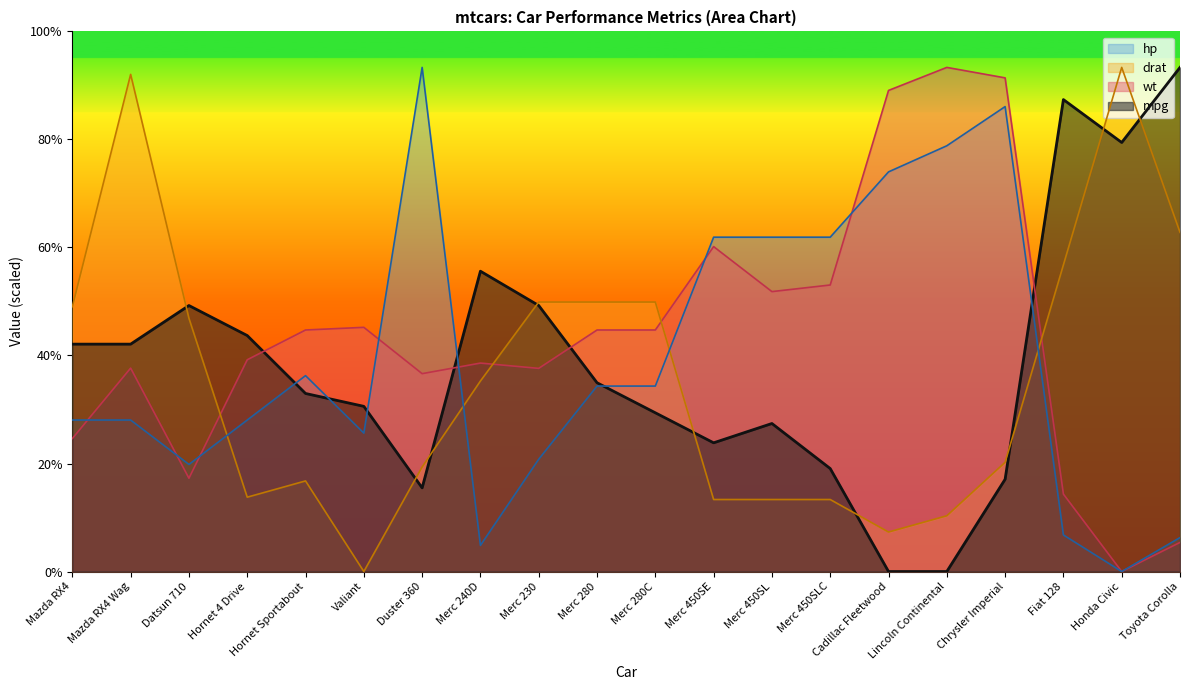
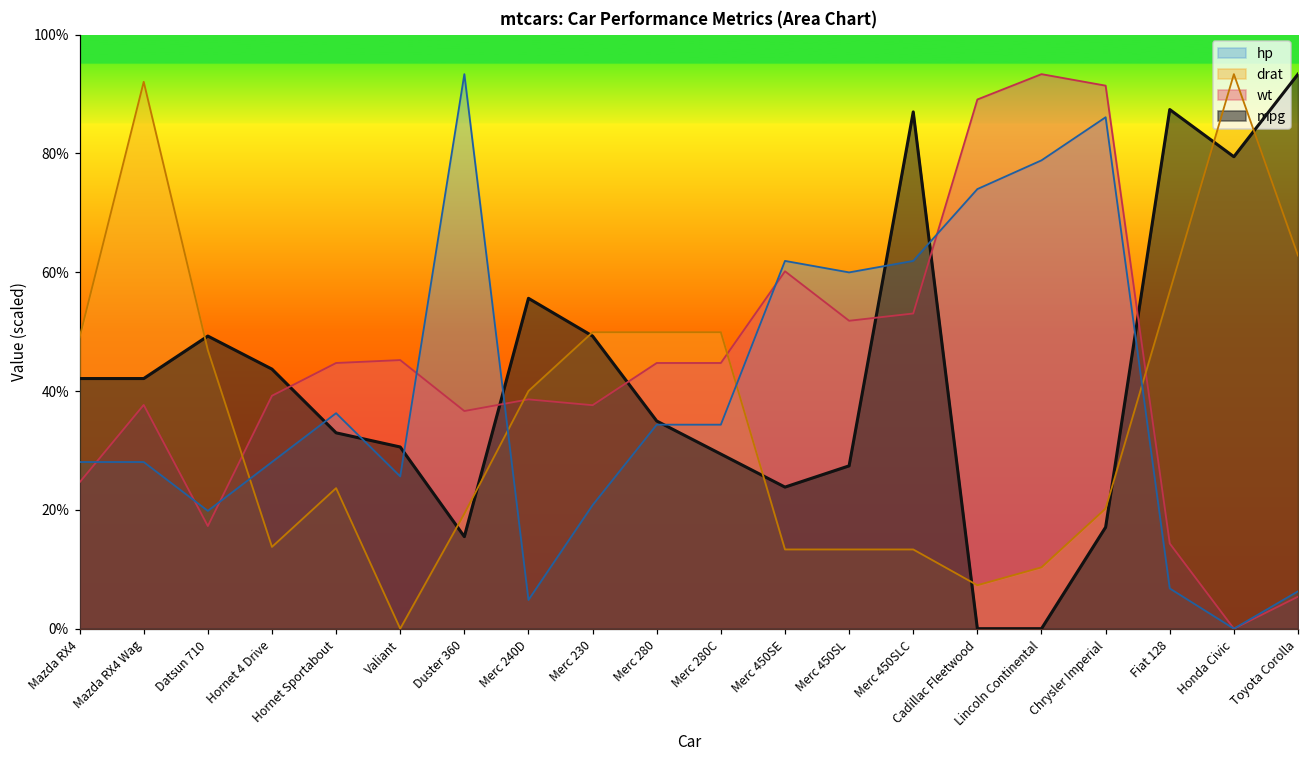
  {
    "hp": {
      "Mazda RX4": "28%",
      "Mazda RX4 Wag": "28%",
      "Datsun 710": "20%",
      "Hornet 4 Drive": "28%",
      "Hornet Sportabout": "36%",
      "Valiant": "26%",
      "Duster 360": "93%",
      "Merc 240D": "5%",
      "Merc 230": "21%",
      "Merc 280": "34%",
      "Merc 280C": "34%",
      "Merc 450SE": "62%",
-     "Merc 450SL": "62%",
+     "Merc 450SL": "60%",
      "Merc 450SLC": "62%",
      "Cadillac Fleetwood": "74%",
      "Lincoln Continental": "79%",
      "Chrysler Imperial": "86%",
      "Fiat 128": "7%",
      "Toyota Corolla": "6%"
    },
    "drat": {
      "Mazda RX4": "49%",
      "Mazda RX4 Wag": "92%",
      "Datsun 710": "47%",
      "Hornet 4 Drive": "14%",
-     "Hornet Sportabout": "17%",
+     "Hornet Sportabout": "24%",
      "Valiant": "0%",
      "Duster 360": "19%",
-     "Merc 240D": "35%",
+     "Merc 240D": "40%",
      "Merc 230": "50%",
      "Merc 280": "50%",
      "Merc 280C": "50%",
      "Merc 450SE": "13%",
      "Merc 450SL": "13%",
      "Merc 450SLC": "13%",
      "Cadillac Fleetwood": "7%",
      "Lincoln Continental": "10%",
      "Chrysler Imperial": "20%",
      "Fiat 128": "57%",
      "Toyota Corolla": "63%"
    },
    "wt": {
      "Mazda RX4": "25%",
      "Mazda RX4 Wag": "38%",
      "Datsun 710": "17%",
      "Hornet 4 Drive": "39%",
      "Hornet Sportabout": "45%",
      "Valiant": "45%",
      "Duster 360": "37%",
      "Merc 240D": "39%",
      "Merc 230": "38%",
      "Merc 280": "45%",
      "Merc 280C": "45%",
      "Merc 450SE": "60%",
      "Merc 450SL": "52%",
      "Merc 450SLC": "53%",
      "Cadillac Fleetwood": "89%",
      "Lincoln Continental": "93%",
      "Chrysler Imperial": "91%",
      "Fiat 128": "14%",
      "Toyota Corolla": "5%"
    },
    "mpg": {
      "Mazda RX4": "42%",
      "Mazda RX4 Wag": "42%",
      "Datsun 710": "49%",
      "Hornet 4 Drive": "44%",
      "Hornet Sportabout": "33%",
      "Valiant": "31%",
      "Duster 360": "15%",
      "Merc 240D": "56%",
      "Merc 230": "49%",
      "Merc 280": "35%",
      "Merc 280C": "29%",
      "Merc 450SE": "24%",
      "Merc 450SL": "27%",
-     "Merc 450SLC": "19%",
+     "Merc 450SLC": "87%",
      "Cadillac Fleetwood": "0%",
      "Lincoln Continental": "0%",
      "Chrysler Imperial": "17%",
      "Fiat 128": "87%",
      "Honda Civic": "79%",
      "Toyota Corolla": "93%"
    }
  }
